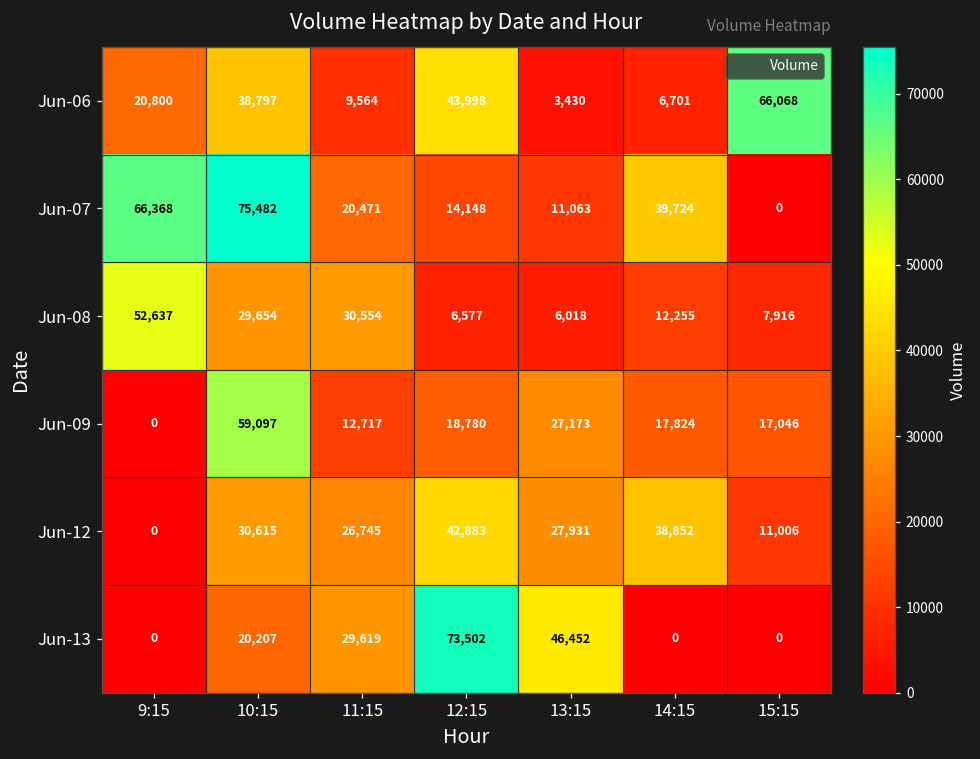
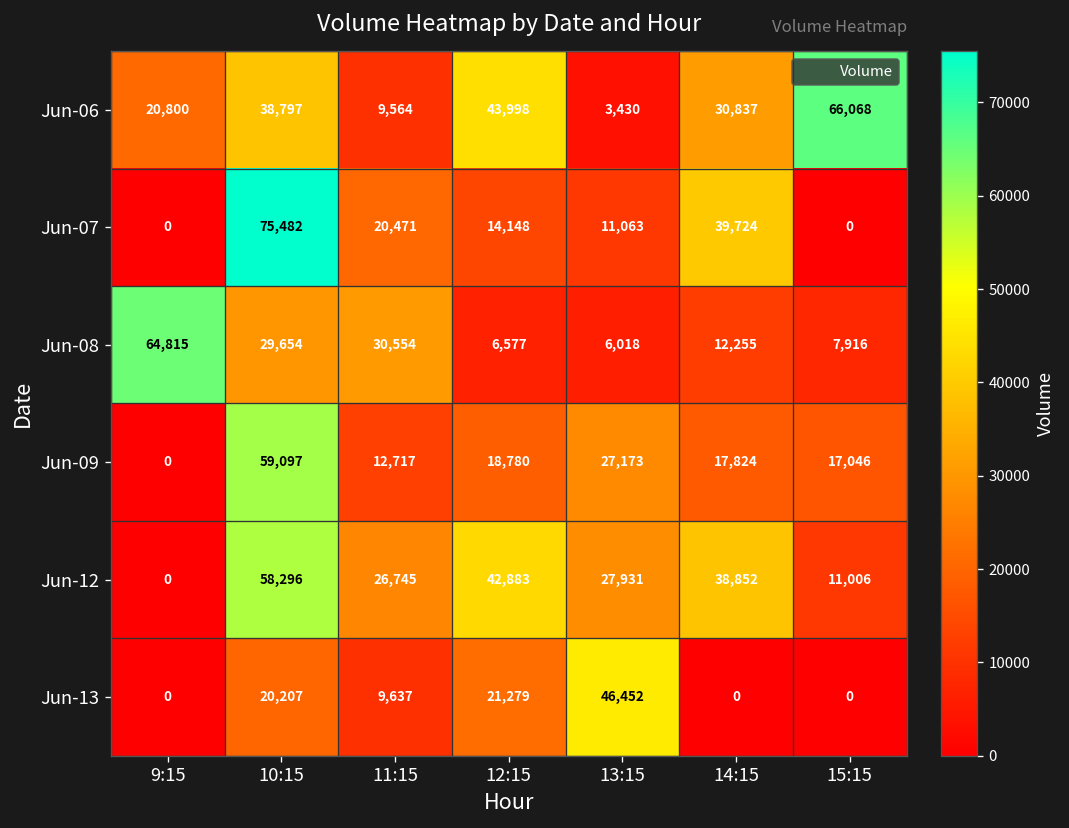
  {
    "Jun-06": {
      "9:15": "20,800",
      "10:15": "38,797",
      "11:15": "9,564",
      "12:15": "43,998",
      "13:15": "3,430",
-     "14:15": "6,701",
+     "14:15": "30,837",
      "15:15": "66,068"
    },
    "Jun-07": {
-     "9:15": "66,368",
+     "9:15": "0",
      "10:15": "75,482",
      "11:15": "20,471",
      "12:15": "14,148",
      "13:15": "11,063",
      "14:15": "39,724",
      "15:15": "0"
    },
    "Jun-08": {
-     "9:15": "52,637",
+     "9:15": "64,815",
      "10:15": "29,654",
      "11:15": "30,554",
      "12:15": "6,577",
      "13:15": "6,018",
      "14:15": "12,255",
      "15:15": "7,916"
    },
    "Jun-09": {
      "9:15": "0",
      "10:15": "59,097",
      "11:15": "12,717",
      "12:15": "18,780",
      "13:15": "27,173",
      "14:15": "17,824",
      "15:15": "17,046"
    },
    "Jun-12": {
      "9:15": "0",
-     "10:15": "30,615",
+     "10:15": "58,296",
      "11:15": "26,745",
      "12:15": "42,883",
      "13:15": "27,931",
      "14:15": "38,852",
      "15:15": "11,006"
    },
    "Jun-13": {
      "9:15": "0",
      "10:15": "20,207",
-     "11:15": "29,619",
-     "12:15": "73,502",
+     "11:15": "9,637",
+     "12:15": "21,279",
      "13:15": "46,452",
      "14:15": "0",
      "15:15": "0"
    }
  }
